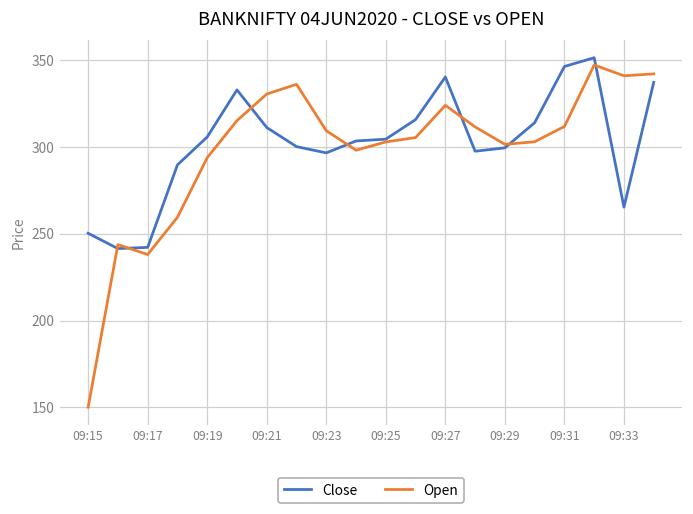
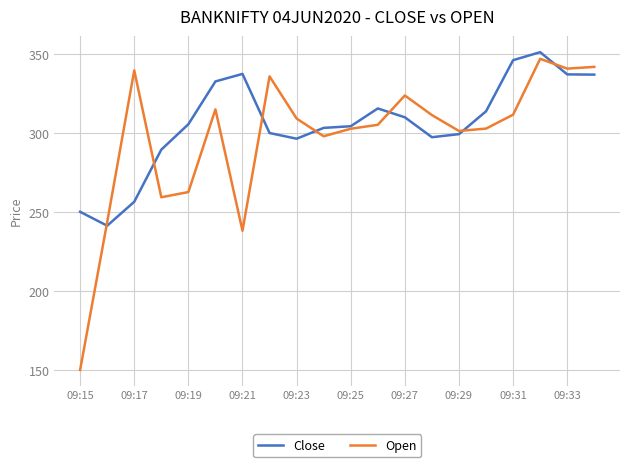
  {
    "Close": {
      "09:15": 250,
-     "09:17": 242,
+     "09:17": 257,
      "09:19": 306,
-     "09:21": 311,
+     "09:21": 337,
      "09:23": 296,
      "09:25": 304,
-     "09:27": 340,
+     "09:27": 310,
      "09:29": 299,
      "09:31": 346,
-     "09:33": 265
+     "09:33": 337
    },
    "Open": {
      "09:15": 150,
-     "09:17": 238,
-     "09:19": 294,
-     "09:21": 330,
+     "09:17": 340,
+     "09:19": 263,
+     "09:21": 238,
      "09:23": 309,
      "09:25": 303,
      "09:27": 324,
      "09:29": 301,
      "09:31": 312,
      "09:33": 341
    }
  }
